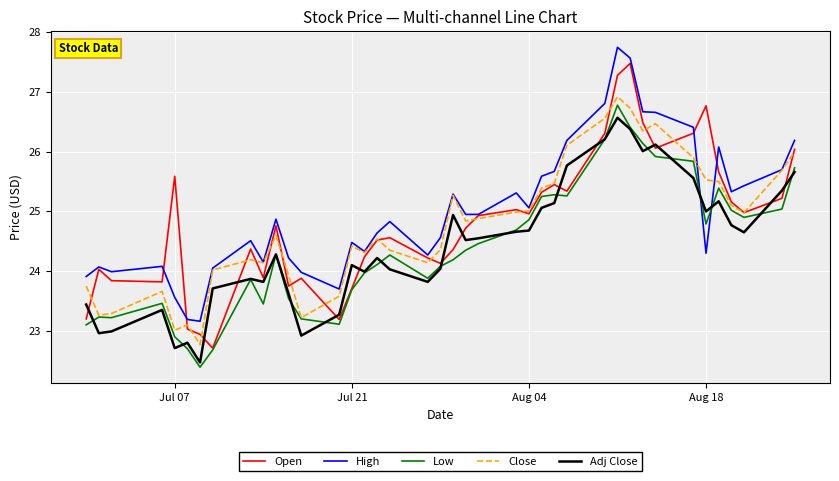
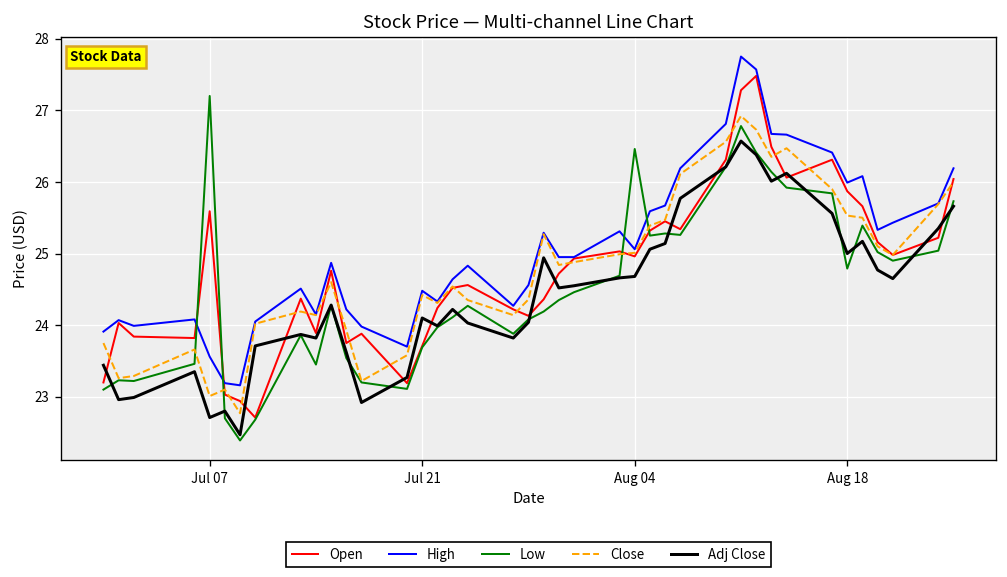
  {
    "Open": {
      "Jul 07": 25.6,
      "Aug 04": 25.0,
-     "Aug 18": 26.8
+     "Aug 18": 25.9
    },
    "High": {
      "Jul 07": 23.6,
      "Jul 21": 24.5,
      "Aug 04": 25.1,
-     "Aug 18": 24.3
+     "Aug 18": 26.0
    },
    "Low": {
-     "Jul 07": 22.9,
-     "Aug 04": 24.9,
+     "Jul 07": 27.2,
+     "Aug 04": 26.5,
      "Aug 18": 24.8
    },
    "Close": {
      "Jul 07": 23.0,
      "Jul 21": 24.4,
      "Aug 04": 25.0,
      "Aug 18": 25.5
    },
    "Adj Close": {
      "Jul 07": 22.7,
      "Jul 21": 24.1,
      "Aug 04": 24.7,
      "Aug 18": 25.0
    }
  }
